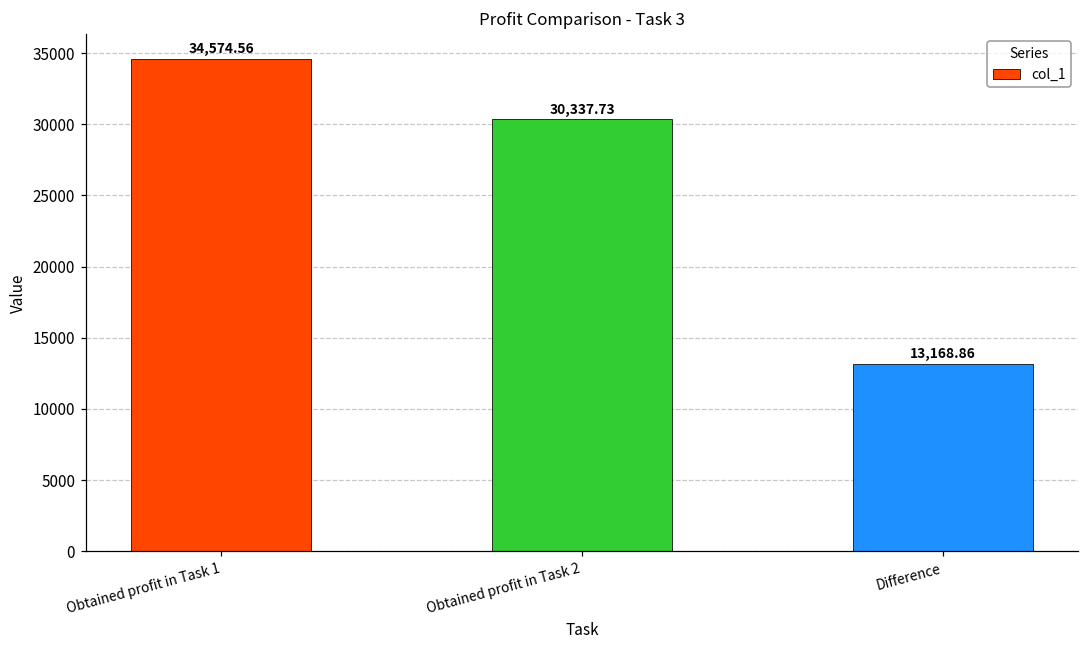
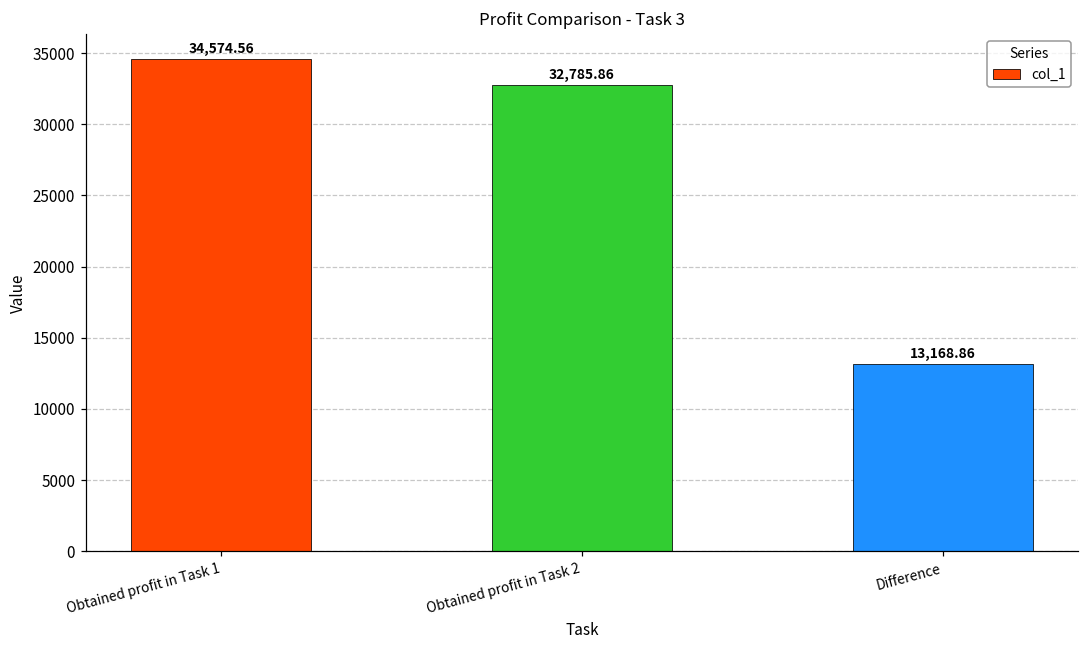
  {
    "Obtained profit in Task 1": "34,574.56",
-   "Obtained profit in Task 2": "30,337.73",
+   "Obtained profit in Task 2": "32,785.86",
    "Difference": "13,168.86"
  }
